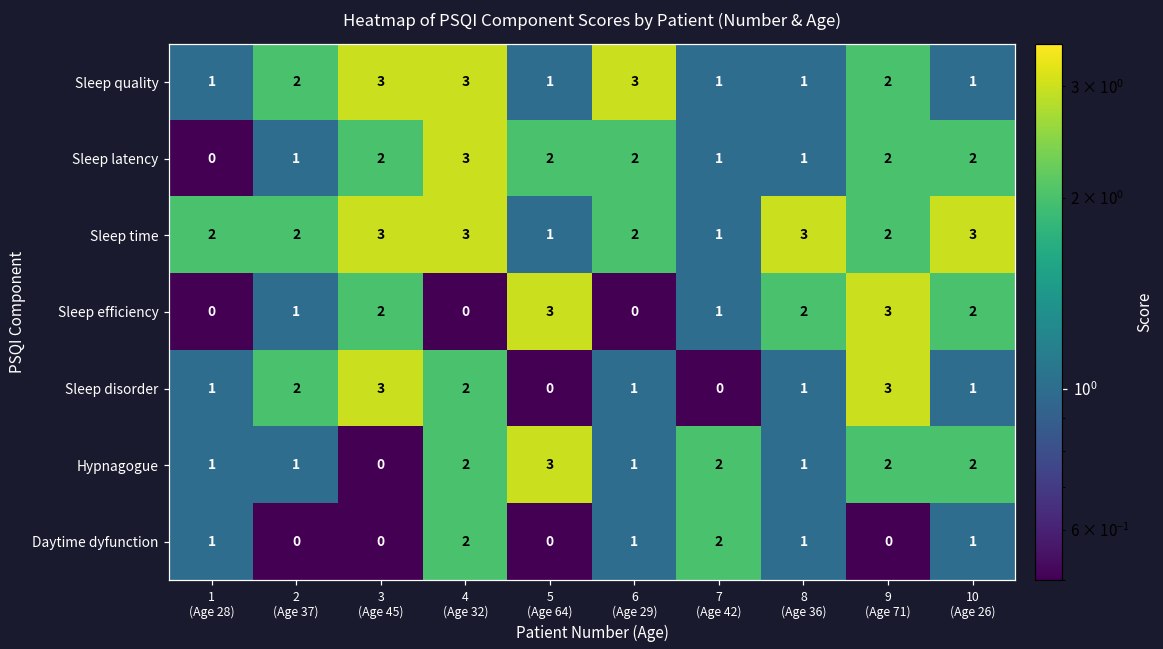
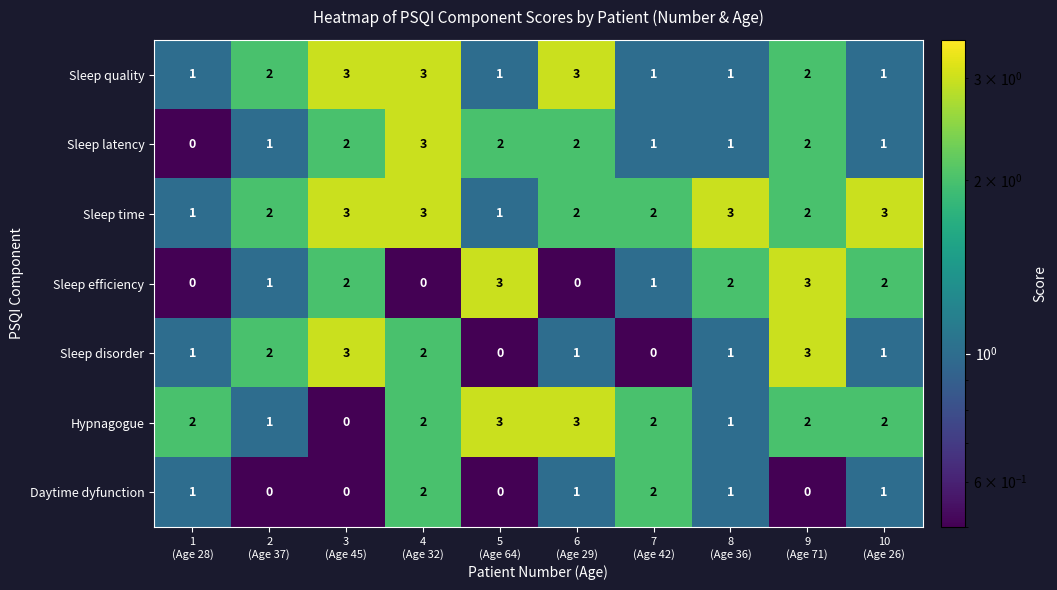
  {
    "Sleep quality": {
      "1 (Age 28)": 1,
      "2 (Age 37)": 2,
      "3 (Age 45)": 3,
      "4 (Age 32)": 3,
      "5 (Age 64)": 1,
      "6 (Age 29)": 3,
      "7 (Age 42)": 1,
      "8 (Age 36)": 1,
      "9 (Age 71)": 2,
      "10 (Age 26)": 1
    },
    "Sleep latency": {
      "1 (Age 28)": 0,
      "2 (Age 37)": 1,
      "3 (Age 45)": 2,
      "4 (Age 32)": 3,
      "5 (Age 64)": 2,
      "6 (Age 29)": 2,
      "7 (Age 42)": 1,
      "8 (Age 36)": 1,
      "9 (Age 71)": 2,
-     "10 (Age 26)": 2
+     "10 (Age 26)": 1
    },
    "Sleep time": {
-     "1 (Age 28)": 2,
+     "1 (Age 28)": 1,
      "2 (Age 37)": 2,
      "3 (Age 45)": 3,
      "4 (Age 32)": 3,
      "5 (Age 64)": 1,
      "6 (Age 29)": 2,
-     "7 (Age 42)": 1,
+     "7 (Age 42)": 2,
      "8 (Age 36)": 3,
      "9 (Age 71)": 2,
      "10 (Age 26)": 3
    },
    "Sleep efficiency": {
      "1 (Age 28)": 0,
      "2 (Age 37)": 1,
      "3 (Age 45)": 2,
      "4 (Age 32)": 0,
      "5 (Age 64)": 3,
      "6 (Age 29)": 0,
      "7 (Age 42)": 1,
      "8 (Age 36)": 2,
      "9 (Age 71)": 3,
      "10 (Age 26)": 2
    },
    "Sleep disorder": {
      "1 (Age 28)": 1,
      "2 (Age 37)": 2,
      "3 (Age 45)": 3,
      "4 (Age 32)": 2,
      "5 (Age 64)": 0,
      "6 (Age 29)": 1,
      "7 (Age 42)": 0,
      "8 (Age 36)": 1,
      "9 (Age 71)": 3,
      "10 (Age 26)": 1
    },
    "Hypnagogue": {
-     "1 (Age 28)": 1,
+     "1 (Age 28)": 2,
      "2 (Age 37)": 1,
      "3 (Age 45)": 0,
      "4 (Age 32)": 2,
      "5 (Age 64)": 3,
-     "6 (Age 29)": 1,
+     "6 (Age 29)": 3,
      "7 (Age 42)": 2,
      "8 (Age 36)": 1,
      "9 (Age 71)": 2,
      "10 (Age 26)": 2
    },
    "Daytime dyfunction": {
      "1 (Age 28)": 1,
      "2 (Age 37)": 0,
      "3 (Age 45)": 0,
      "4 (Age 32)": 2,
      "5 (Age 64)": 0,
      "6 (Age 29)": 1,
      "7 (Age 42)": 2,
      "8 (Age 36)": 1,
      "9 (Age 71)": 0,
      "10 (Age 26)": 1
    }
  }
